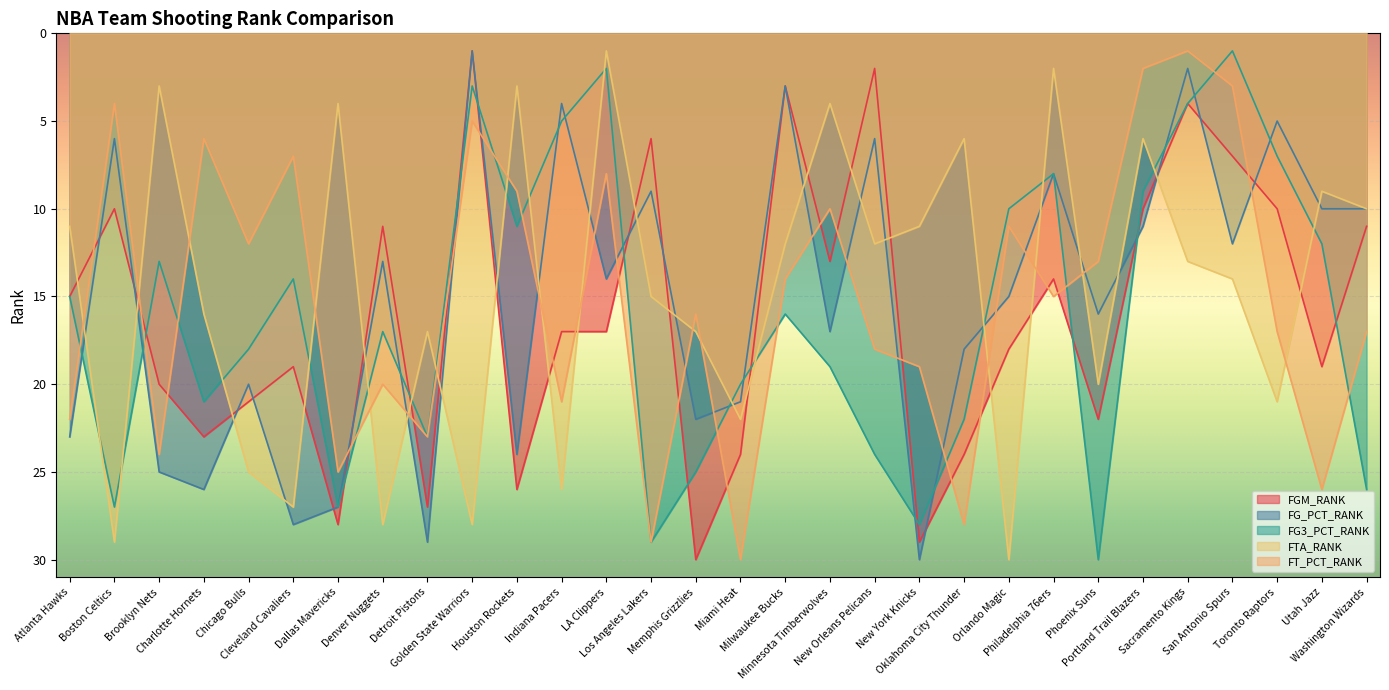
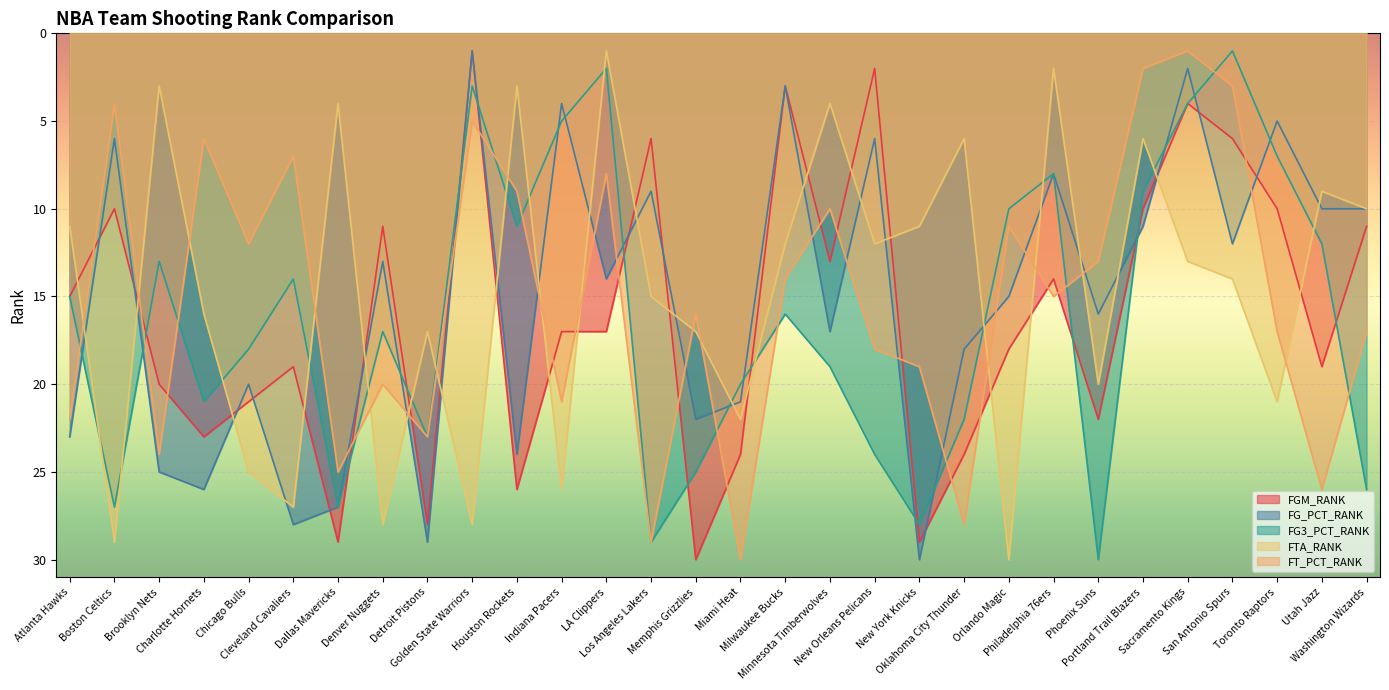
  {
    "FGM_RANK": {
      "Boston Celtics": 10,
      "Brooklyn Nets": 20,
      "Charlotte Hornets": 23,
      "Chicago Bulls": 21,
      "Cleveland Cavaliers": 19,
-     "Dallas Mavericks": 28,
+     "Dallas Mavericks": 29,
      "Denver Nuggets": 11,
-     "Detroit Pistons": 27,
+     "Detroit Pistons": 28,
      "Houston Rockets": 26,
      "Indiana Pacers": 17,
      "LA Clippers": 17,
      "Los Angeles Lakers": 6,
      "Memphis Grizzlies": 30,
      "Miami Heat": 24,
      "Minnesota Timberwolves": 13,
      "New Orleans Pelicans": 2,
      "New York Knicks": 29,
      "Oklahoma City Thunder": 24,
      "Orlando Magic": 18,
      "Philadelphia 76ers": 14,
      "Phoenix Suns": 22,
      "Portland Trail Blazers": 10,
-     "San Antonio Spurs": 7,
+     "San Antonio Spurs": 6,
      "Toronto Raptors": 10,
      "Utah Jazz": 19,
      "Washington Wizards": 11
    }
  }
